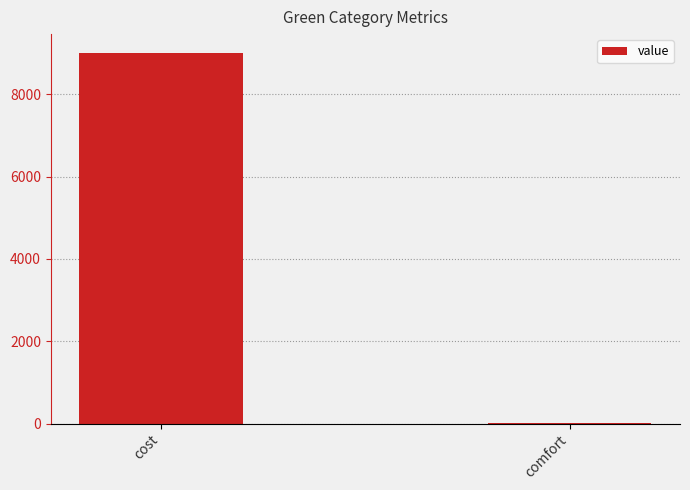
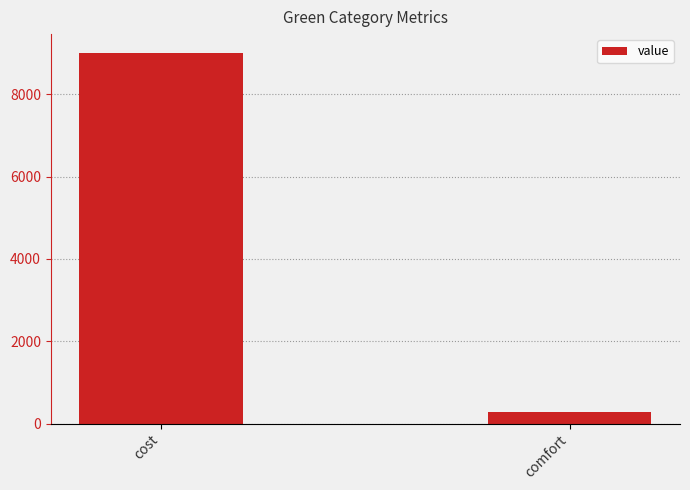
  {
    "cost": 9000,
-   "comfort": 0
+   "comfort": 300
  }
